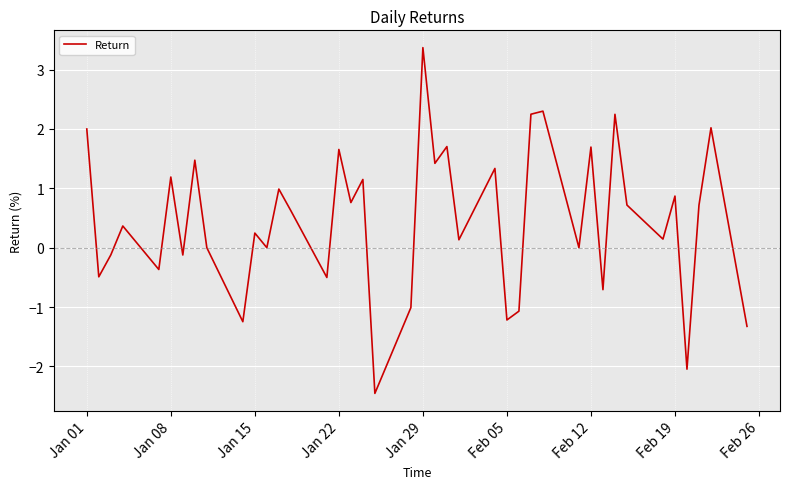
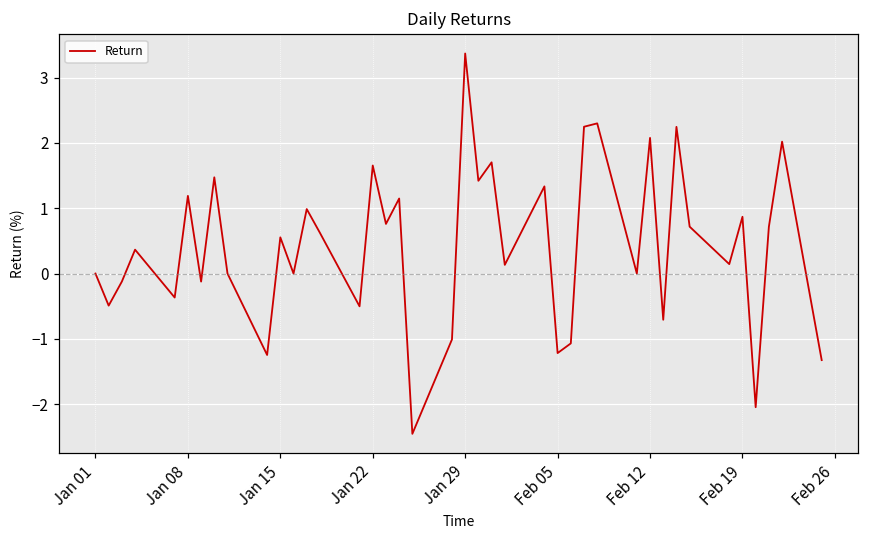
  {
-   "Jan 01": 2,
+   "Jan 01": 0,
    "Jan 08": 1.2,
-   "Jan 15": 0.2,
+   "Jan 15": 0.6,
    "Jan 22": 1.7,
    "Jan 29": 3.4,
    "Feb 05": -1.2,
-   "Feb 12": 1.7,
+   "Feb 12": 2.1,
    "Feb 19": 0.9
  }
